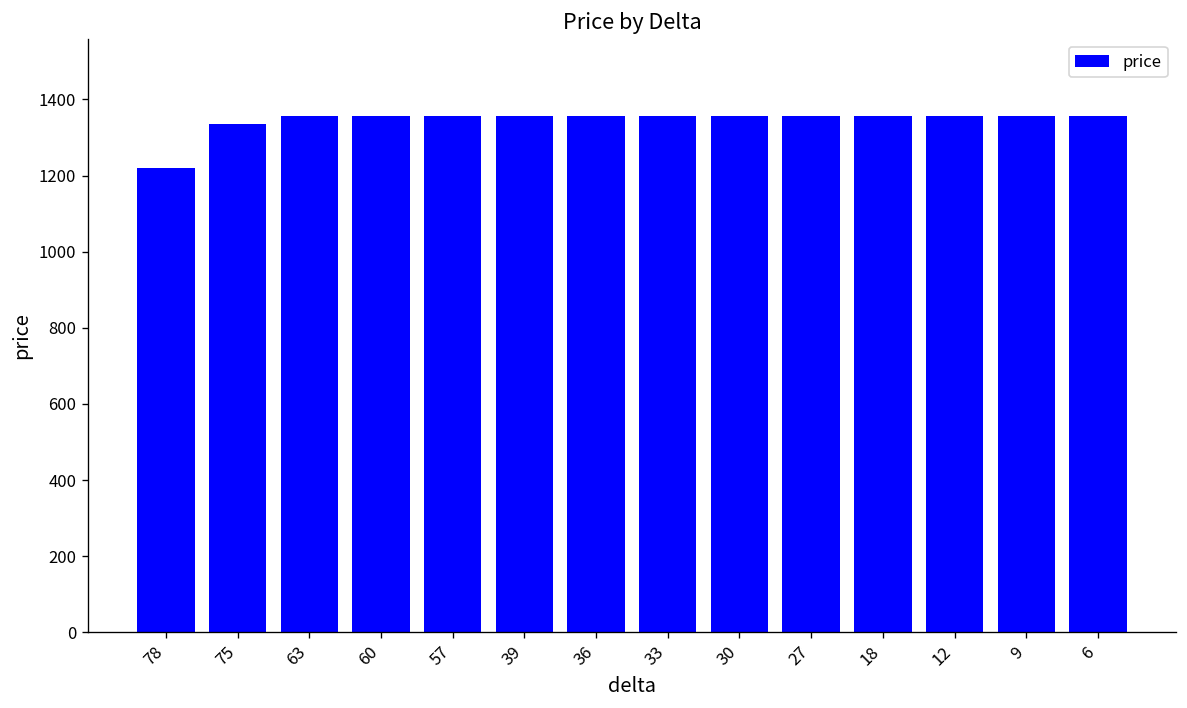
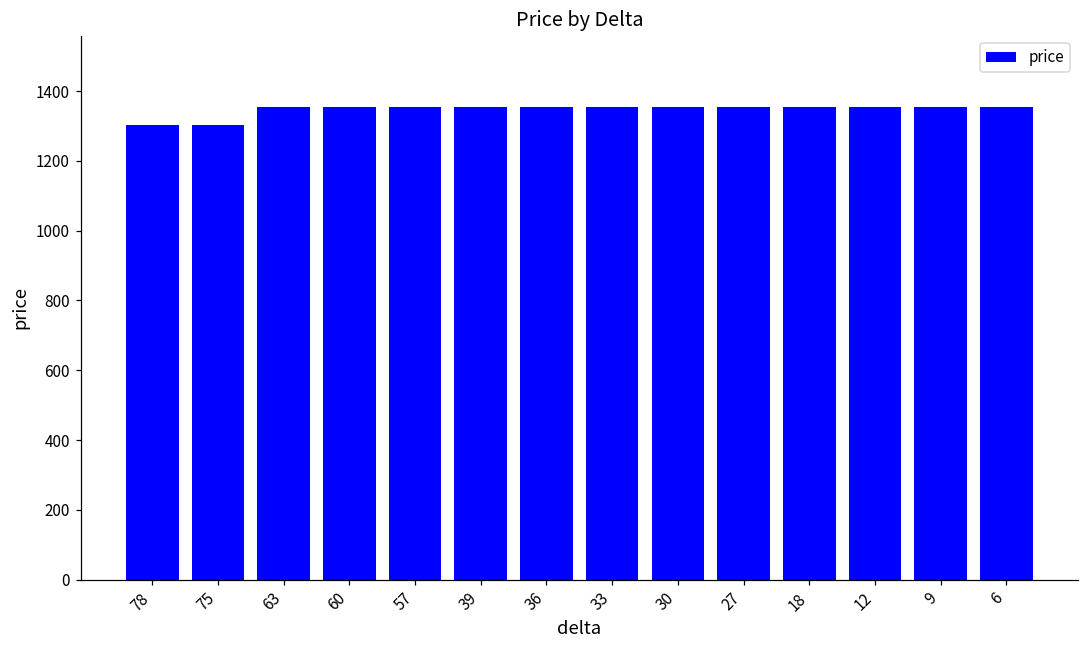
  {
-   "78": 1220,
-   "75": 1340,
+   "78": 1300,
+   "75": 1300,
    "63": 1360,
    "60": 1360,
    "57": 1360,
    "39": 1360,
    "36": 1360,
    "33": 1360,
    "30": 1360,
    "27": 1360,
    "18": 1360,
    "12": 1360,
    "9": 1360,
    "6": 1360
  }
